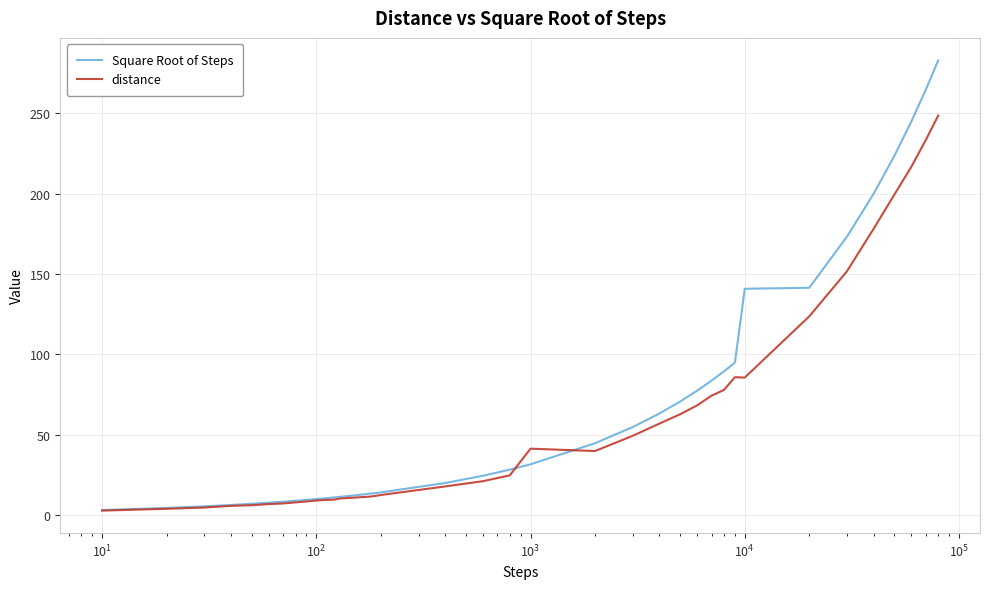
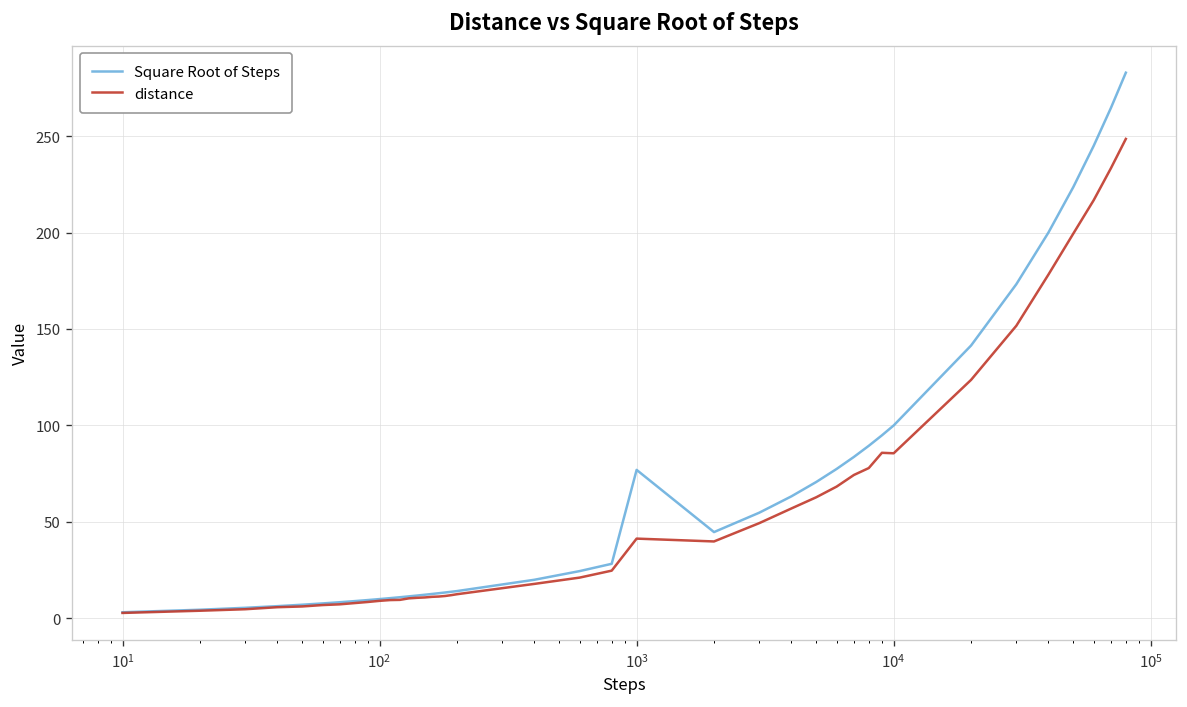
  {
    "Square Root of Steps": {
-     "10^3": 32,
-     "10^4": 141
+     "10^3": 77,
+     "10^4": 100
    },
    "distance": {
      "10^3": 41,
      "10^4": 86
    }
  }
